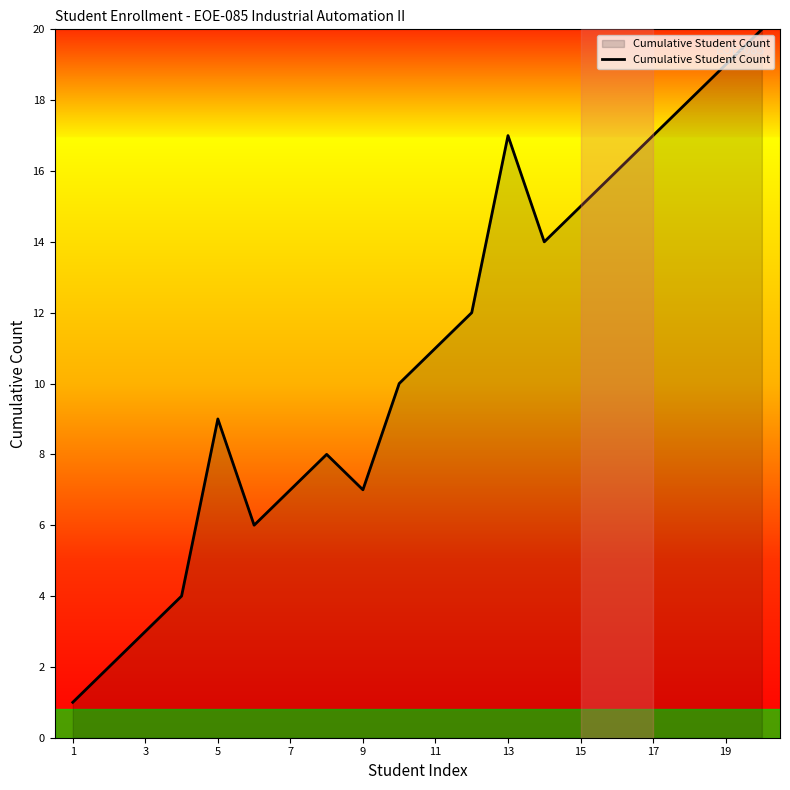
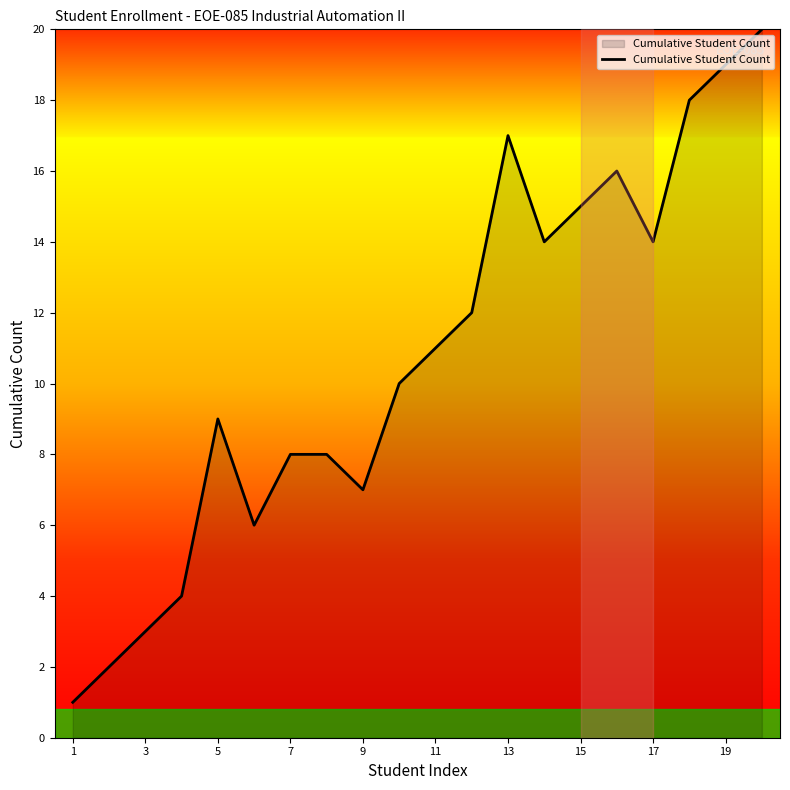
  {
    "1": 1,
    "3": 3,
    "5": 9,
-   "7": 7,
+   "7": 8,
    "9": 7,
    "11": 11,
    "13": 17,
    "15": 15,
-   "17": 17
+   "17": 14
  }
